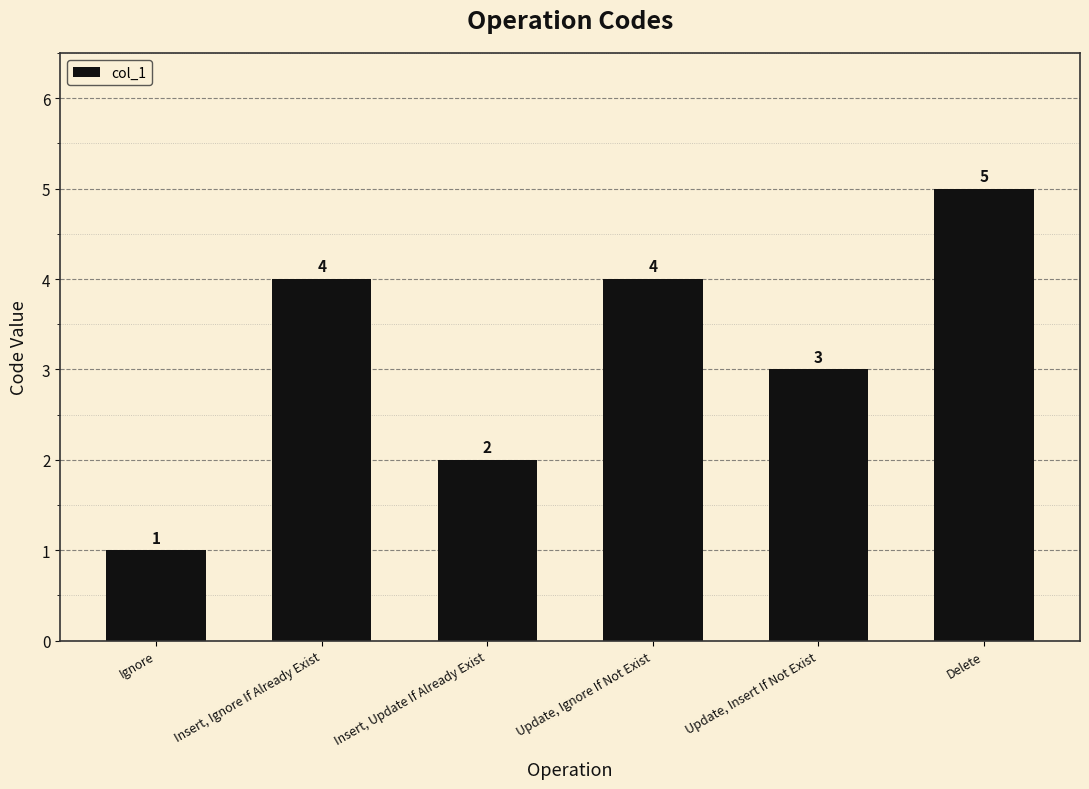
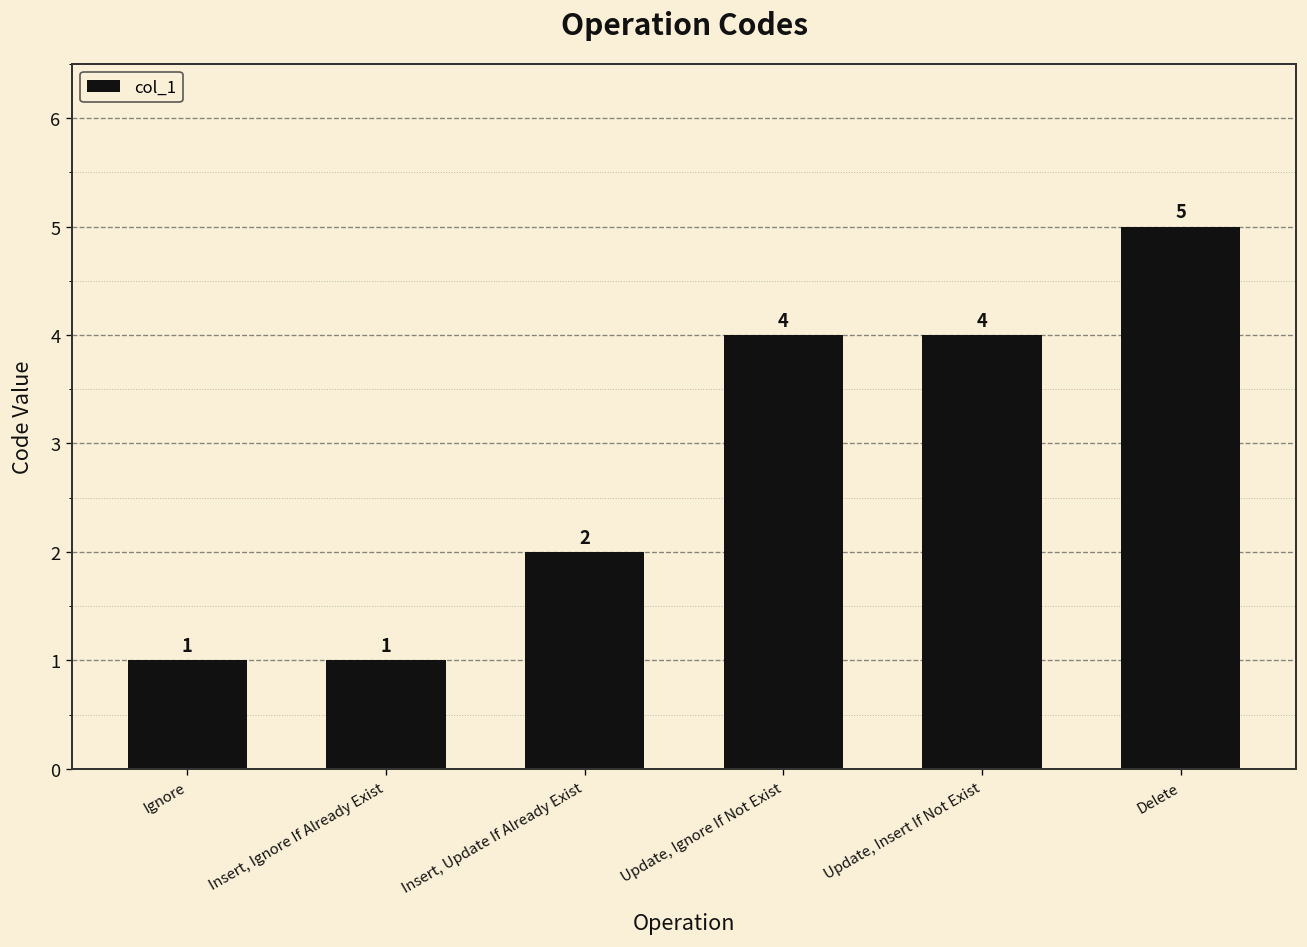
  {
    "Ignore": 1,
-   "Insert, Ignore If Already Exist": 4,
+   "Insert, Ignore If Already Exist": 1,
    "Insert, Update If Already Exist": 2,
    "Update, Ignore If Not Exist": 4,
-   "Update, Insert If Not Exist": 3,
+   "Update, Insert If Not Exist": 4,
    "Delete": 5
  }
